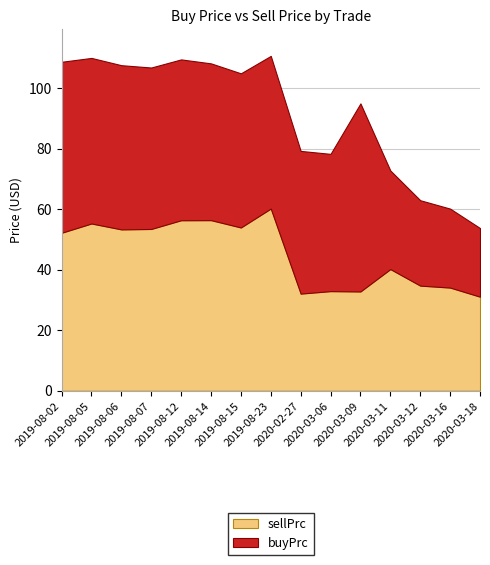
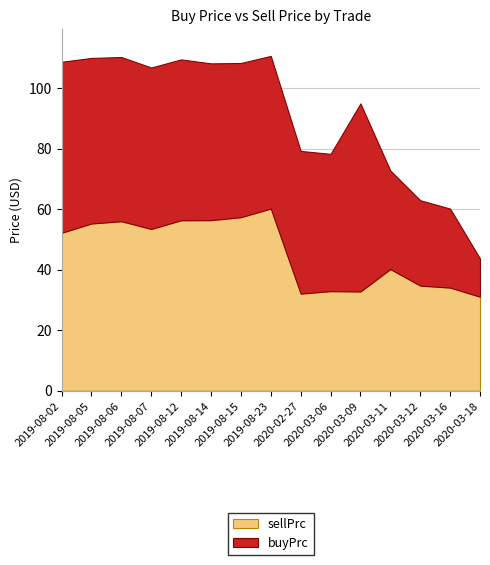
  {
    "sellPrc": {
-     "2019-08-06": 53,
-     "2019-08-15": 54
+     "2019-08-06": 56,
+     "2019-08-15": 57
    },
    "buyPrc": {
      "2019-08-02": 56,
      "2019-08-05": 55,
      "2019-08-06": 54,
      "2019-08-07": 53,
      "2019-08-12": 53,
      "2019-08-14": 52,
      "2019-08-15": 51,
      "2019-08-23": 50,
      "2020-02-27": 47,
      "2020-03-06": 45,
      "2020-03-09": 62,
      "2020-03-11": 33,
      "2020-03-12": 28,
      "2020-03-16": 26,
-     "2020-03-18": 23
+     "2020-03-18": 13
    }
  }
